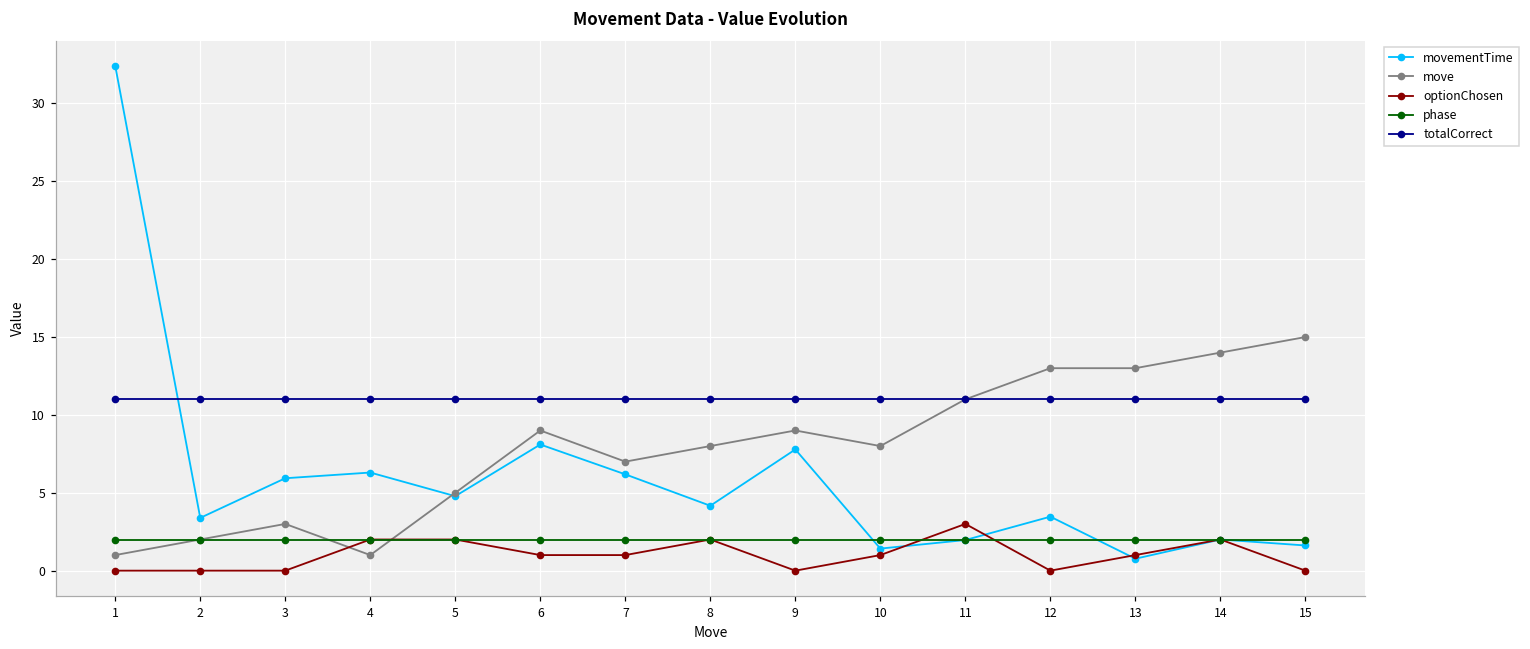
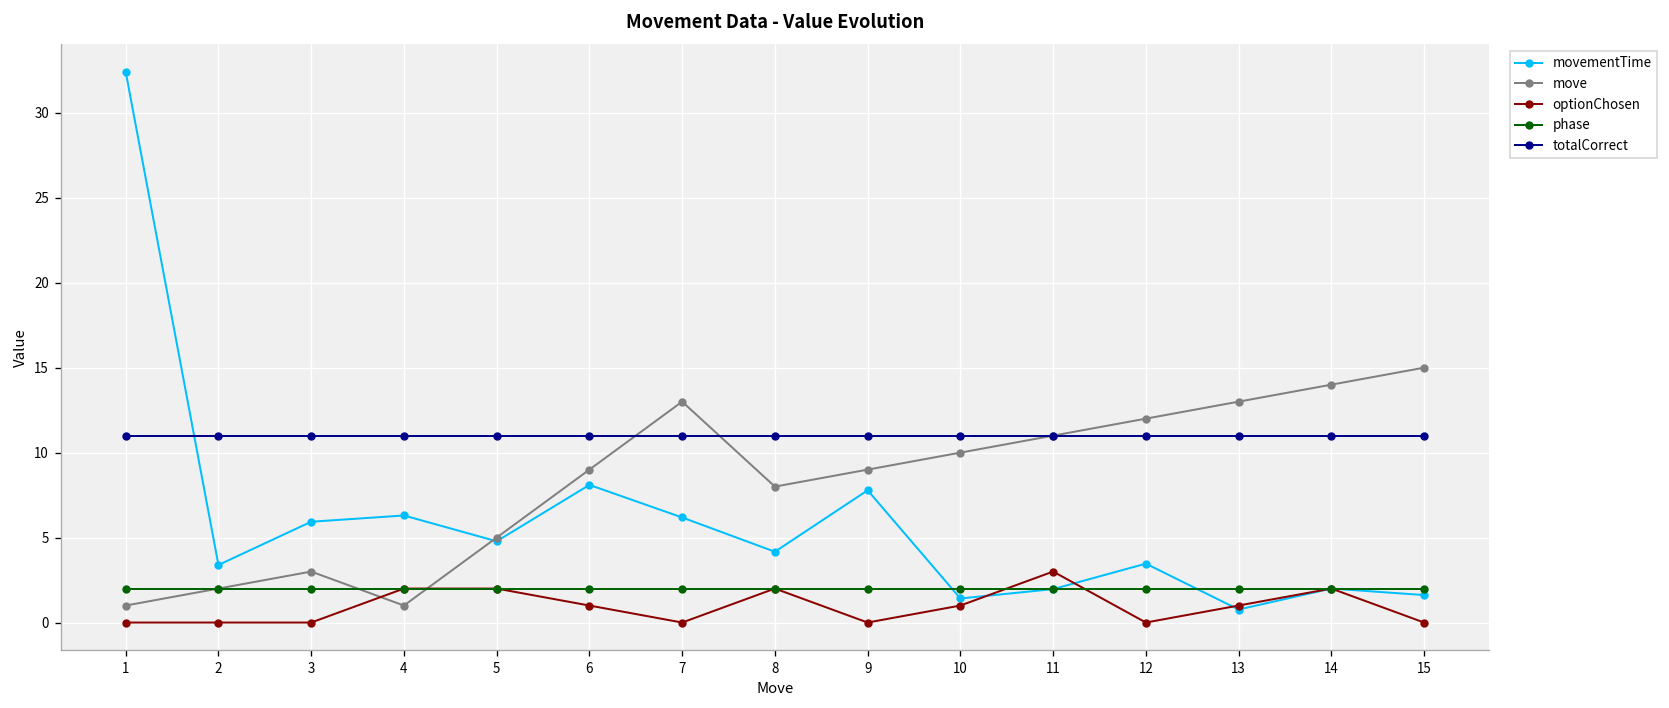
  {
    "movementTime": {
      "1": 32.4,
      "2": 3.4,
      "3": 6,
      "4": 6.3,
      "5": 4.8,
      "6": 8,
      "7": 6.2,
      "8": 4,
      "9": 7.8,
      "10": 1.4,
      "12": 3.5,
      "13": 0.8,
      "15": 1.6
    },
    "move": {
      "1": 1,
      "3": 3,
      "4": 1,
      "5": 5,
      "6": 9,
-     "7": 7,
+     "7": 13,
      "8": 8,
      "9": 9,
-     "10": 8,
-     "12": 13,
+     "10": 10,
+     "12": 12,
      "13": 13,
      "14": 14,
      "15": 15
    },
    "optionChosen": {
      "1": 0,
      "2": 0,
      "3": 0,
      "6": 1,
-     "7": 1,
+     "7": 0,
      "9": 0,
      "10": 1,
      "11": 3,
      "12": 0,
      "13": 1,
      "15": 0
    },
    "phase": {
      "1": 2,
      "3": 2,
      "6": 2,
      "7": 2,
      "9": 2,
      "10": 2,
      "12": 2,
      "13": 2,
      "15": 2
    },
    "totalCorrect": {
      "1": 11,
      "2": 11,
      "3": 11,
      "4": 11,
      "5": 11,
      "6": 11,
      "7": 11,
      "8": 11,
      "9": 11,
      "10": 11,
      "12": 11,
      "13": 11,
      "14": 11,
      "15": 11
    }
  }
